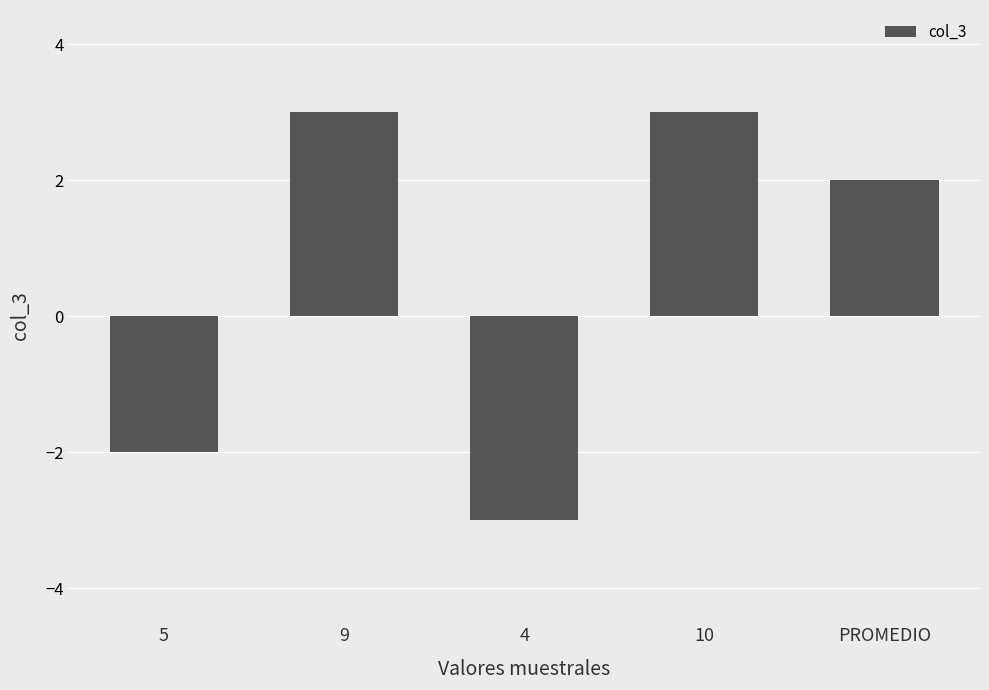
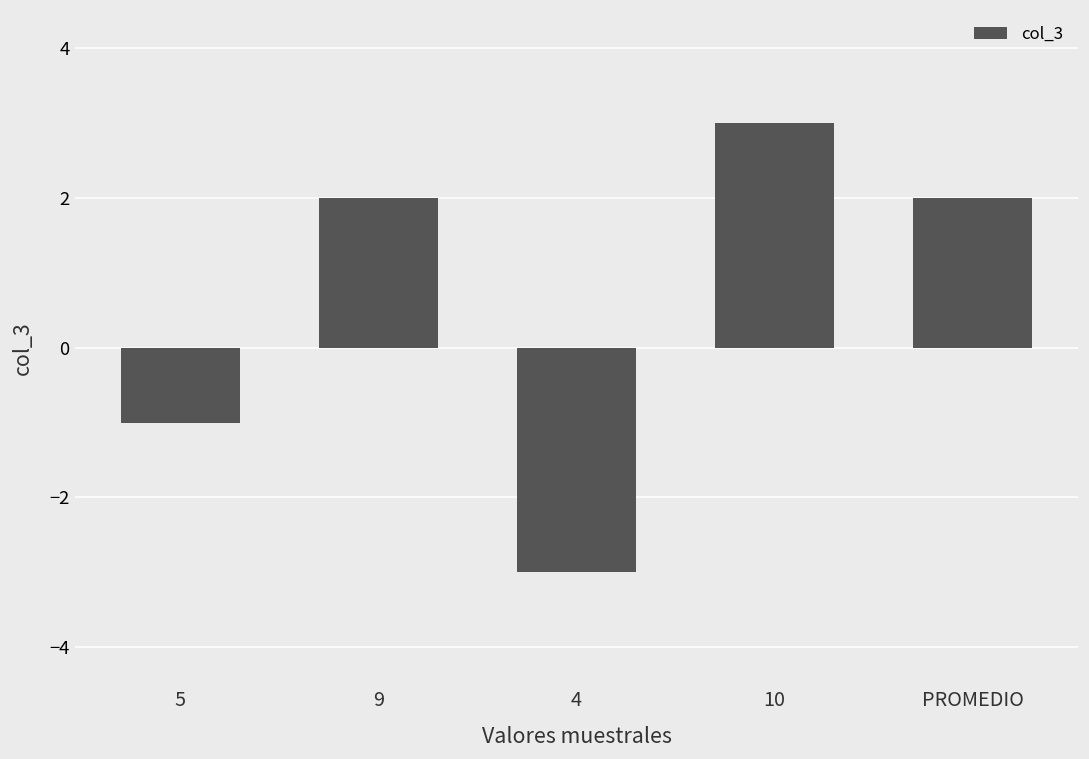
  {
-   "5": -2,
-   "9": 3,
+   "5": -1,
+   "9": 2,
    "4": -3,
    "10": 3,
    "PROMEDIO": 2
  }
